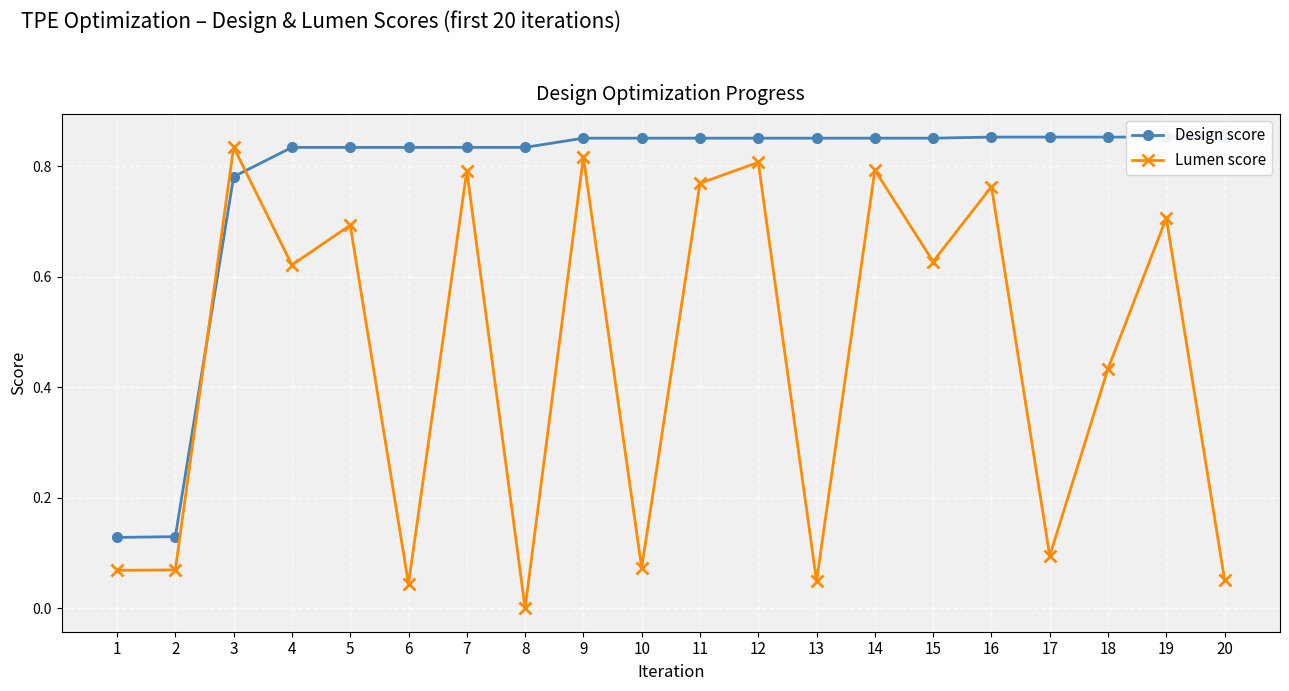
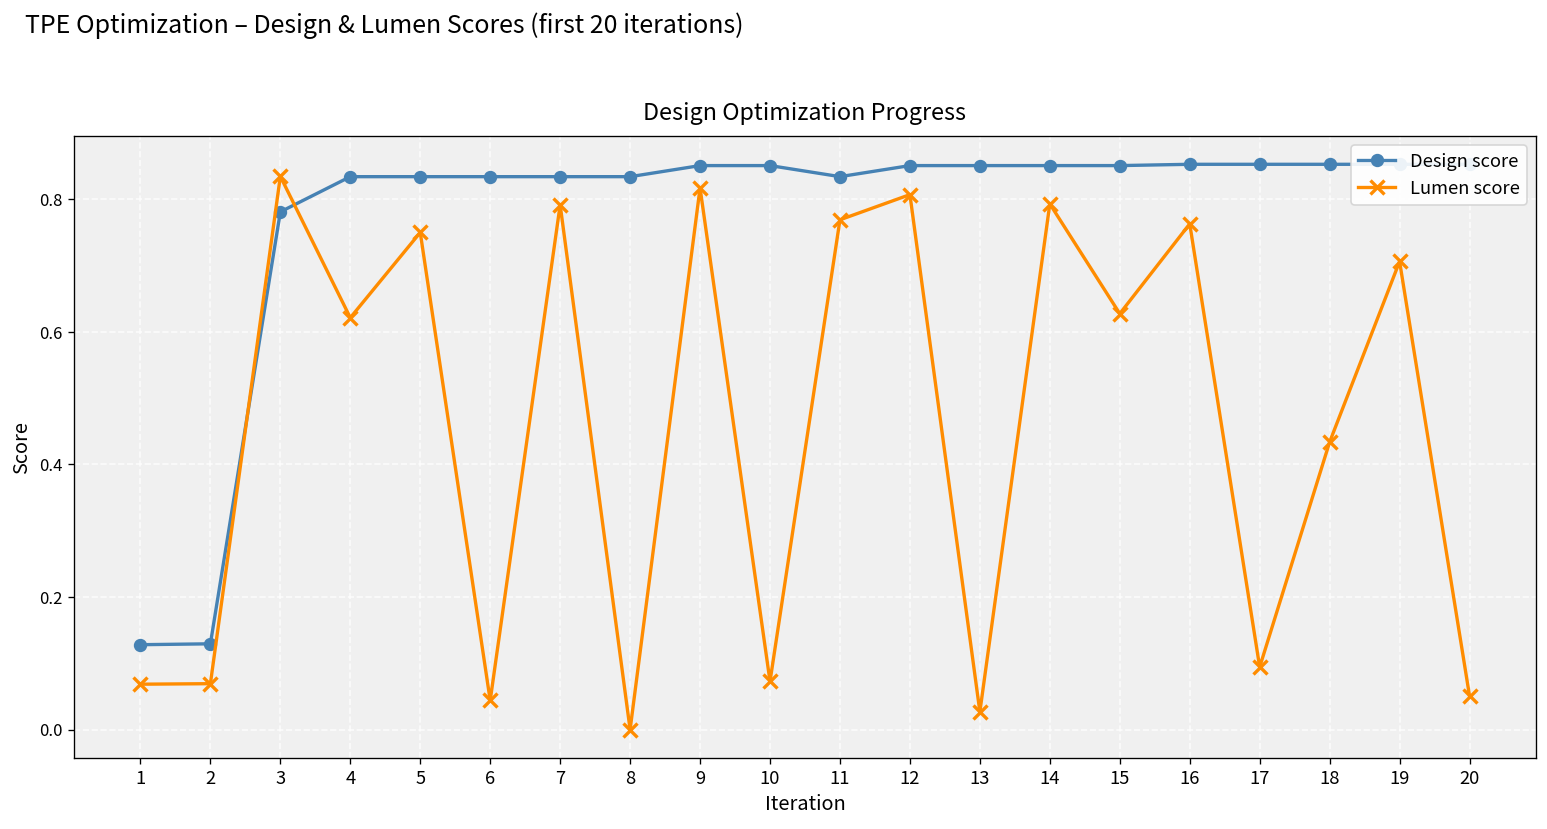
  {
    "Design score": {
      "1": 0.13,
      "2": 0.13,
      "3": 0.78,
      "4": 0.83,
      "5": 0.83,
      "6": 0.83,
      "7": 0.83,
      "8": 0.83,
      "9": 0.85,
      "10": 0.85,
-     "11": 0.85,
+     "11": 0.83,
      "12": 0.85,
      "13": 0.85,
      "14": 0.85,
      "15": 0.85,
      "16": 0.85,
      "17": 0.85,
      "18": 0.85
    },
    "Lumen score": {
      "1": 0.07,
      "2": 0.07,
      "3": 0.83,
      "4": 0.62,
-     "5": 0.69,
+     "5": 0.75,
      "6": 0.04,
      "7": 0.79,
      "8": 0.00,
      "9": 0.82,
      "10": 0.07,
      "11": 0.77,
      "12": 0.81,
-     "13": 0.05,
+     "13": 0.03,
      "14": 0.79,
      "15": 0.63,
      "16": 0.76,
      "17": 0.09,
      "18": 0.43,
      "19": 0.71,
      "20": 0.05
    }
  }
